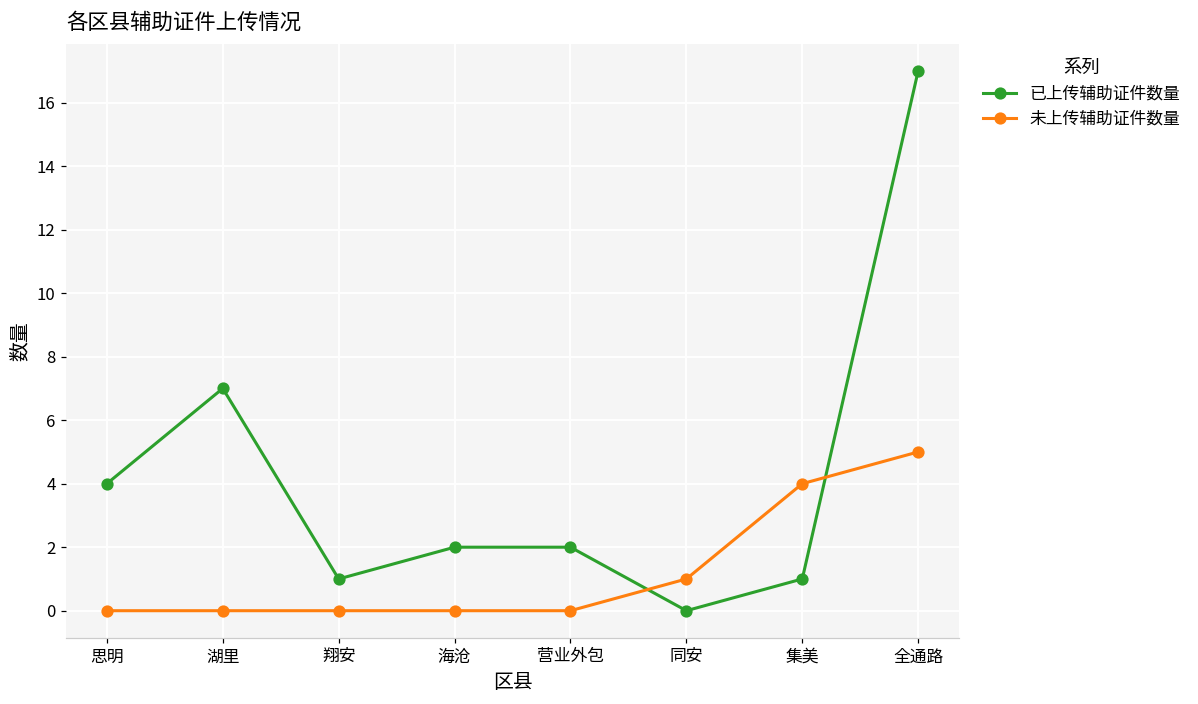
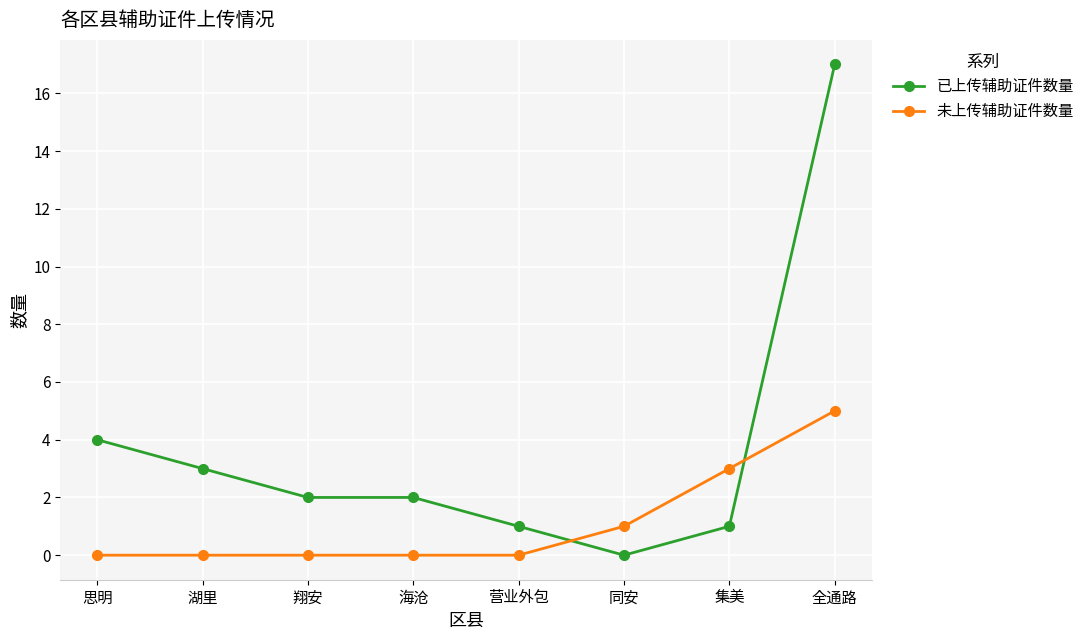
  {
    "已上传辅助证件数量": {
      "思明": 4,
-     "湖里": 7,
-     "翔安": 1,
+     "湖里": 3,
+     "翔安": 2,
      "海沧": 2,
-     "营业外包": 2,
+     "营业外包": 1,
      "同安": 0,
      "集美": 1,
      "全通路": 17
    },
    "未上传辅助证件数量": {
      "思明": 0,
      "湖里": 0,
      "翔安": 0,
      "海沧": 0,
      "营业外包": 0,
      "同安": 1,
-     "集美": 4,
+     "集美": 3,
      "全通路": 5
    }
  }
